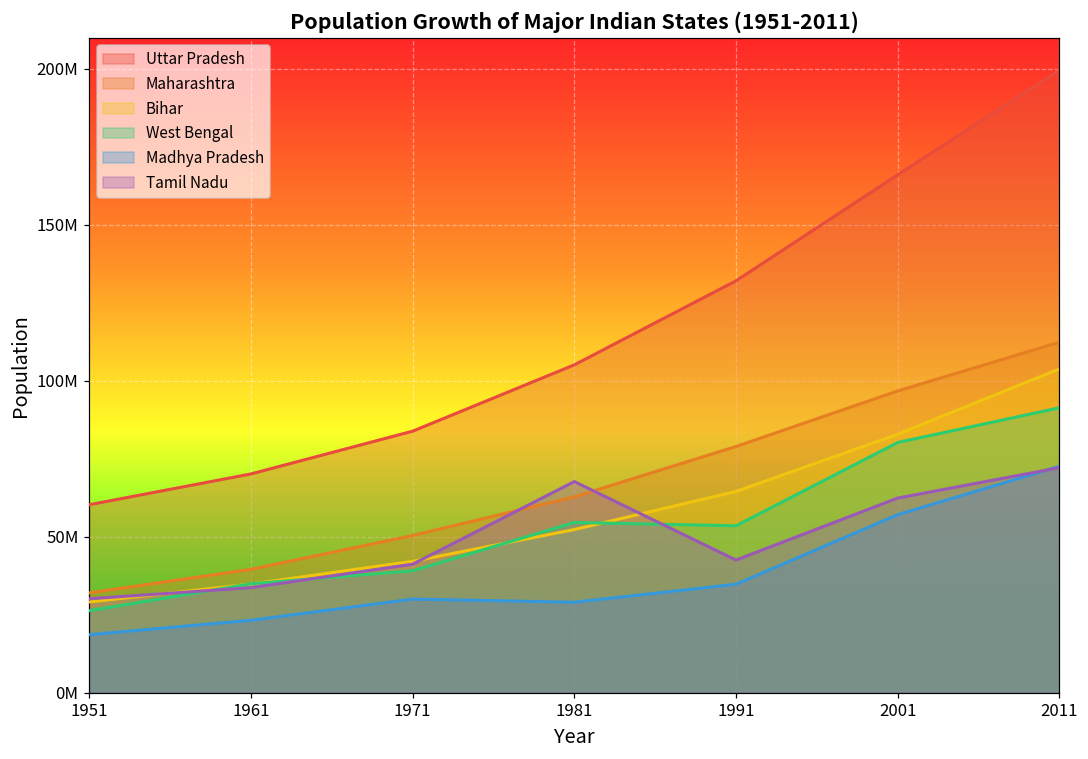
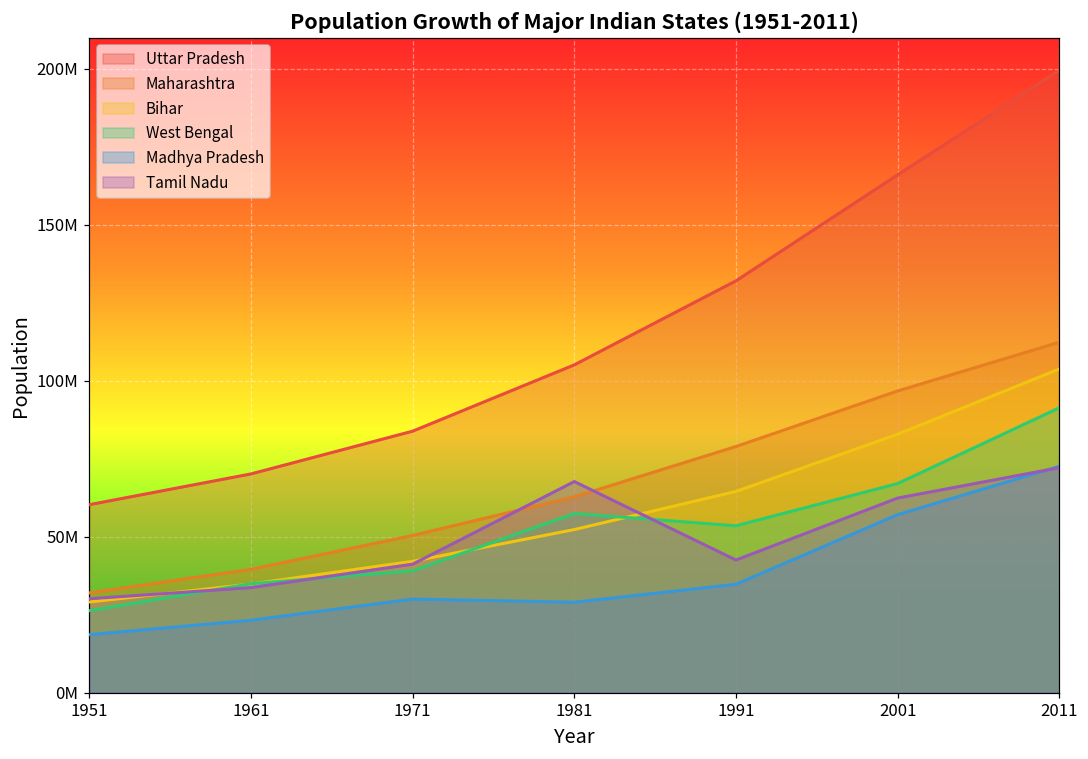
  {
    "West Bengal": {
      "1951": 26000000,
      "1971": 39000000,
-     "1981": 55000000,
+     "1981": 57000000,
      "1991": 54000000,
-     "2001": 80000000,
+     "2001": 67000000,
      "2011": 91000000
    },
    "Madhya Pradesh": {
      "1951": 19000000,
      "1961": 23000000,
      "1971": 30000000,
      "1981": 29000000,
      "1991": 35000000,
      "2001": 57000000
    },
    "Tamil Nadu": {
      "1951": 30000000,
      "1961": 34000000,
      "1971": 41000000,
      "1981": 68000000,
      "1991": 43000000,
      "2001": 62000000
    }
  }
